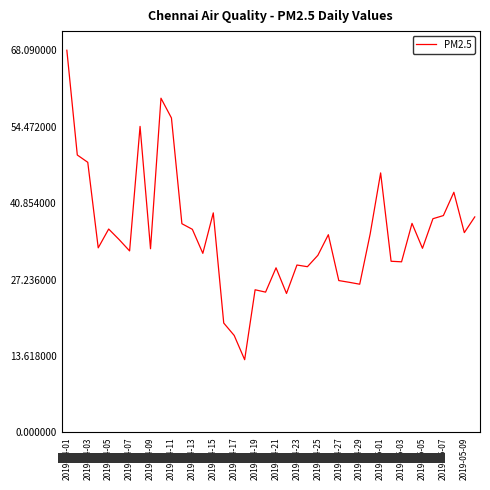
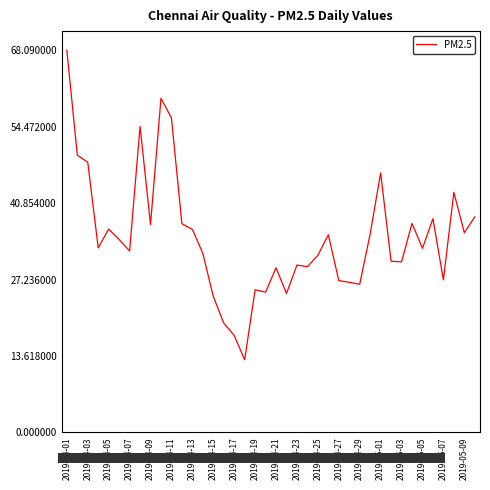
  {
    "2019-04-01": 68,
    "2019-04-03": 48,
    "2019-04-05": 36,
    "2019-04-07": 32,
-   "2019-04-09": 33,
+   "2019-04-09": 37,
    "2019-04-11": 56,
    "2019-04-13": 36,
-   "2019-04-15": 39,
+   "2019-04-15": 24,
    "2019-04-17": 17,
    "2019-04-19": 25,
    "2019-04-21": 29,
    "2019-04-23": 30,
    "2019-04-25": 32,
    "2019-04-27": 27,
    "2019-04-29": 26,
    "2019-05-01": 46,
    "2019-05-03": 30,
    "2019-05-05": 33,
-   "2019-05-07": 39,
+   "2019-05-07": 27,
    "2019-05-09": 36
  }
